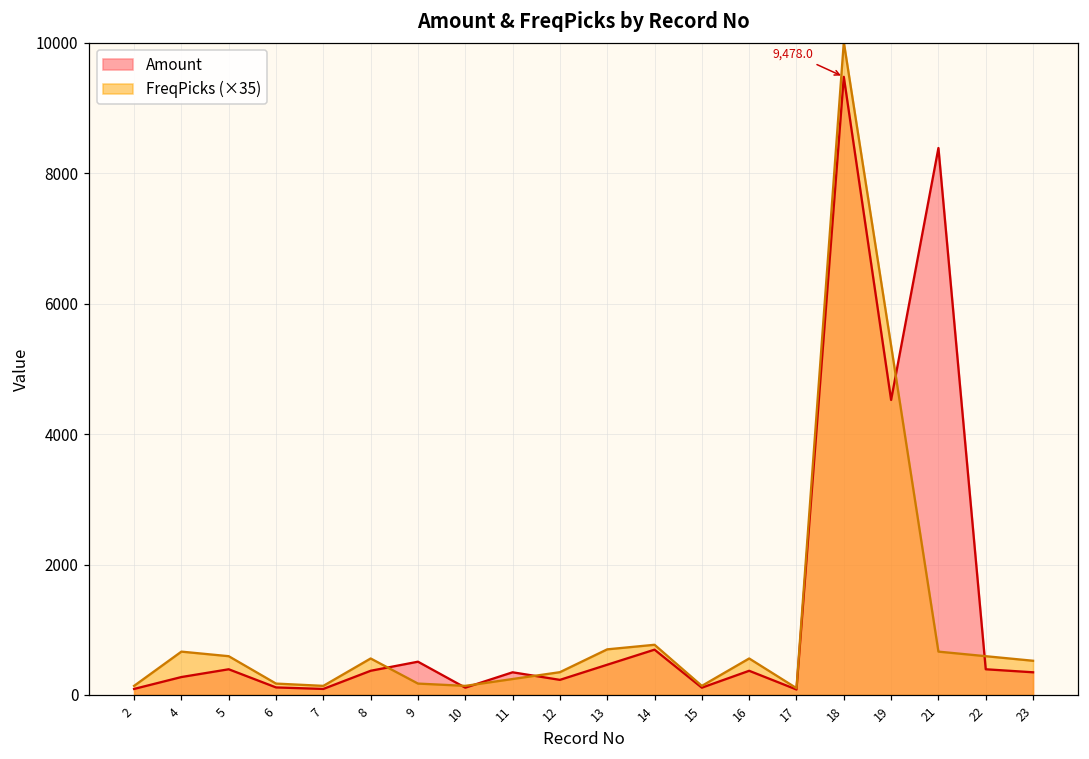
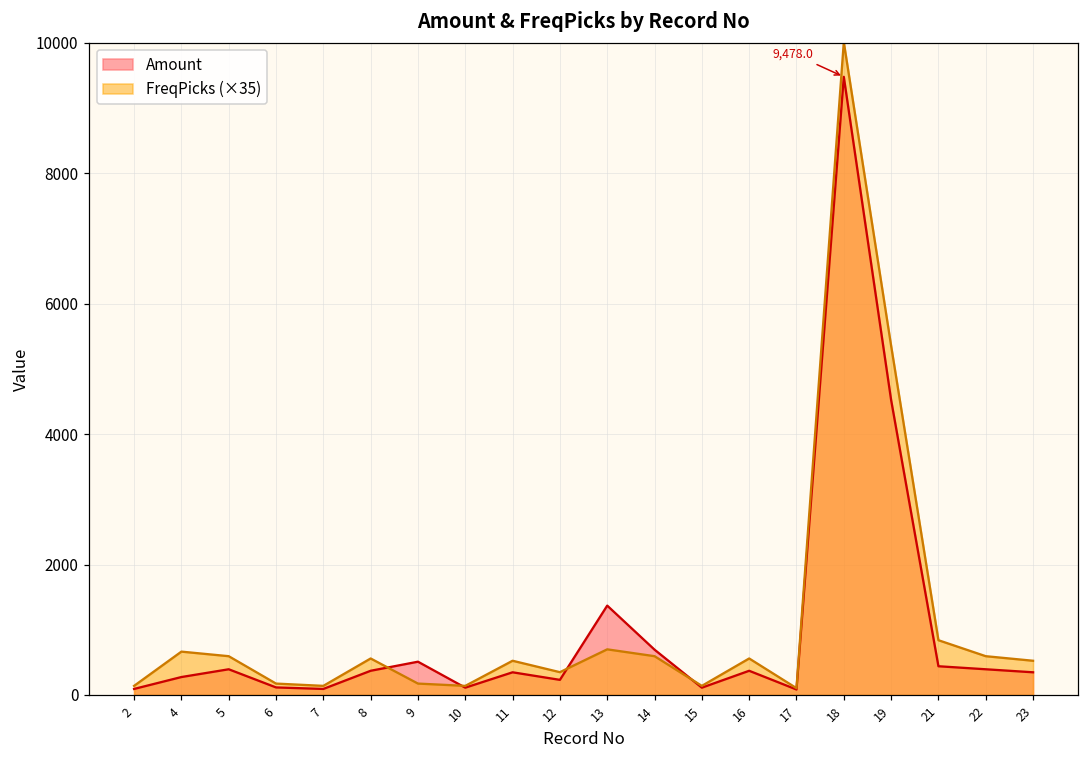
  {
    "Amount": {
      "2": 100,
      "4": 300,
      "5": 400,
      "6": 100,
      "7": 100,
      "8": 400,
      "9": 500,
      "11": 300,
      "12": 200,
-     "13": 500,
+     "13": 1400,
      "14": 700,
      "16": 400,
      "19": 4500,
-     "21": 8400,
+     "21": 400,
      "22": 400,
      "23": 300
    },
    "FreqPicks (×35)": {
      "2": 100,
      "4": 700,
      "5": 600,
      "6": 200,
      "7": 100,
      "8": 600,
      "9": 200,
-     "11": 200,
+     "11": 500,
      "12": 400,
      "13": 700,
-     "14": 800,
+     "14": 600,
      "16": 600,
      "18": 10000,
      "19": 5400,
-     "21": 700,
+     "21": 800,
      "22": 600,
      "23": 500
    }
  }
